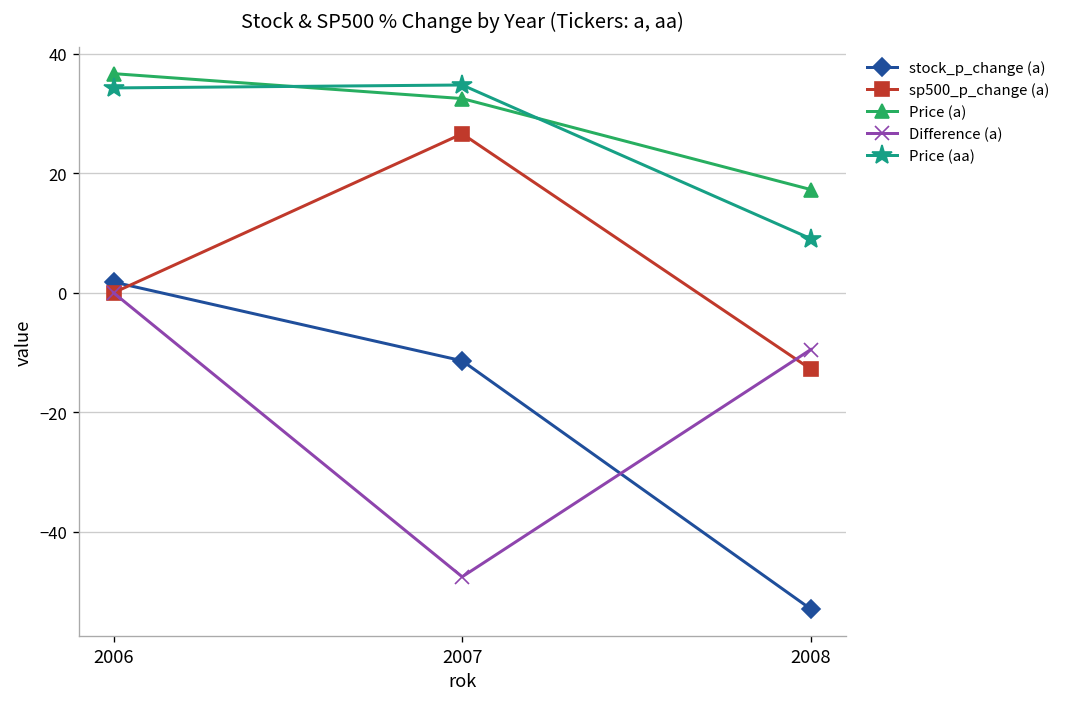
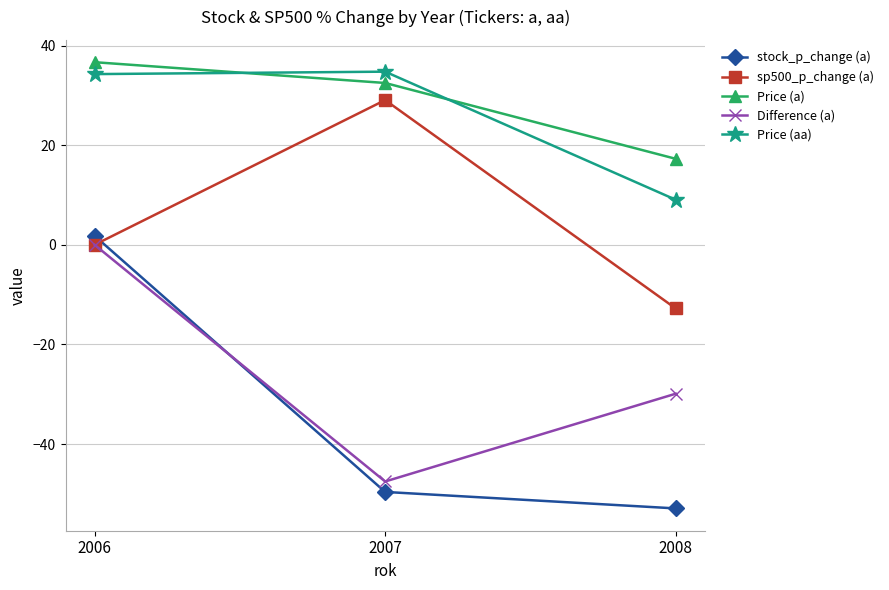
  {
    "stock_p_change (a)": {
      "2006": 2,
-     "2007": -11,
+     "2007": -50,
      "2008": -53
    },
    "sp500_p_change (a)": {
-     "2007": 27,
+     "2007": 29,
      "2008": -13
    },
    "Difference (a)": {
      "2007": -48,
-     "2008": -9
+     "2008": -30
    }
  }
